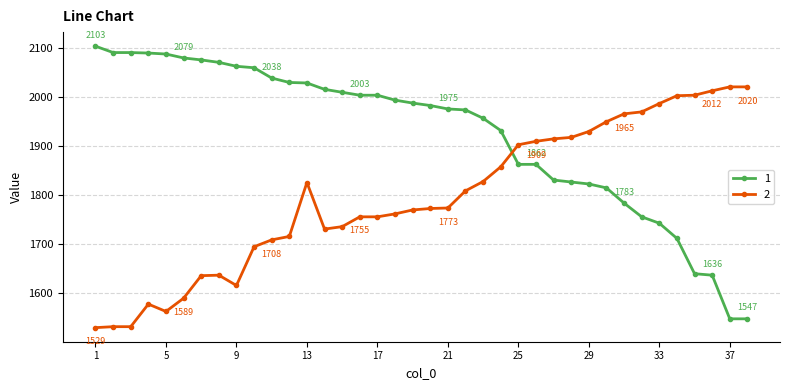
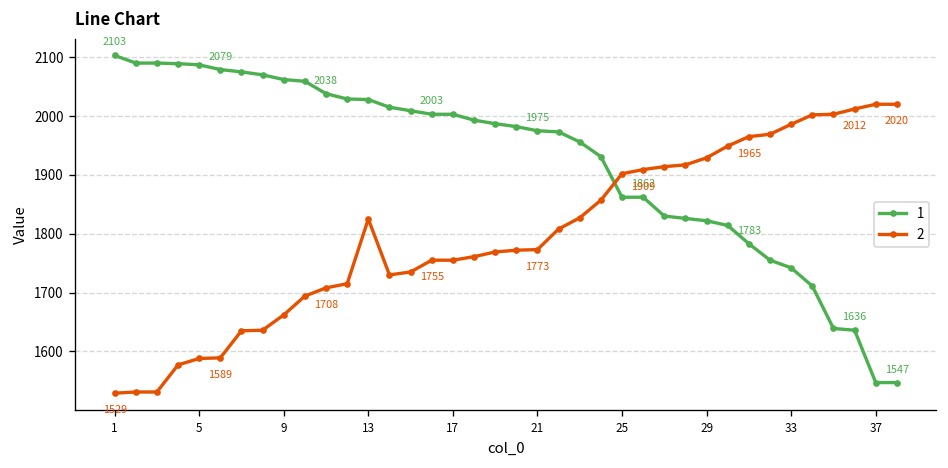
  {
    "1": {
      "1": 2103,
      "21": 1975
    },
    "2": {
-     "5": 1560,
-     "9": 1620,
+     "5": 1590,
+     "9": 1660,
      "13": 1830,
      "25": 1900,
      "29": 1930,
      "33": 1990
    }
  }
